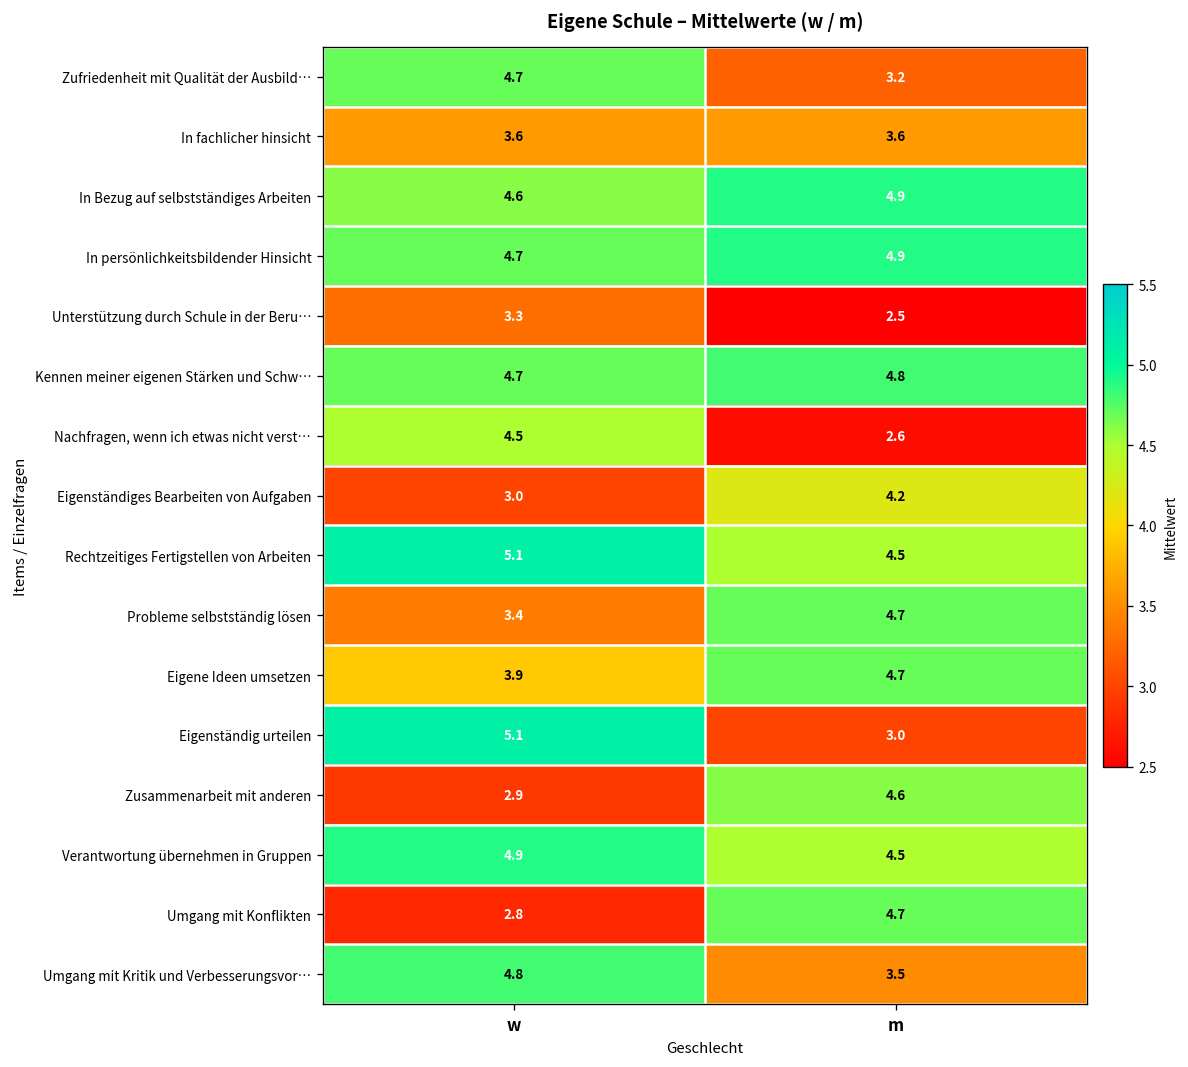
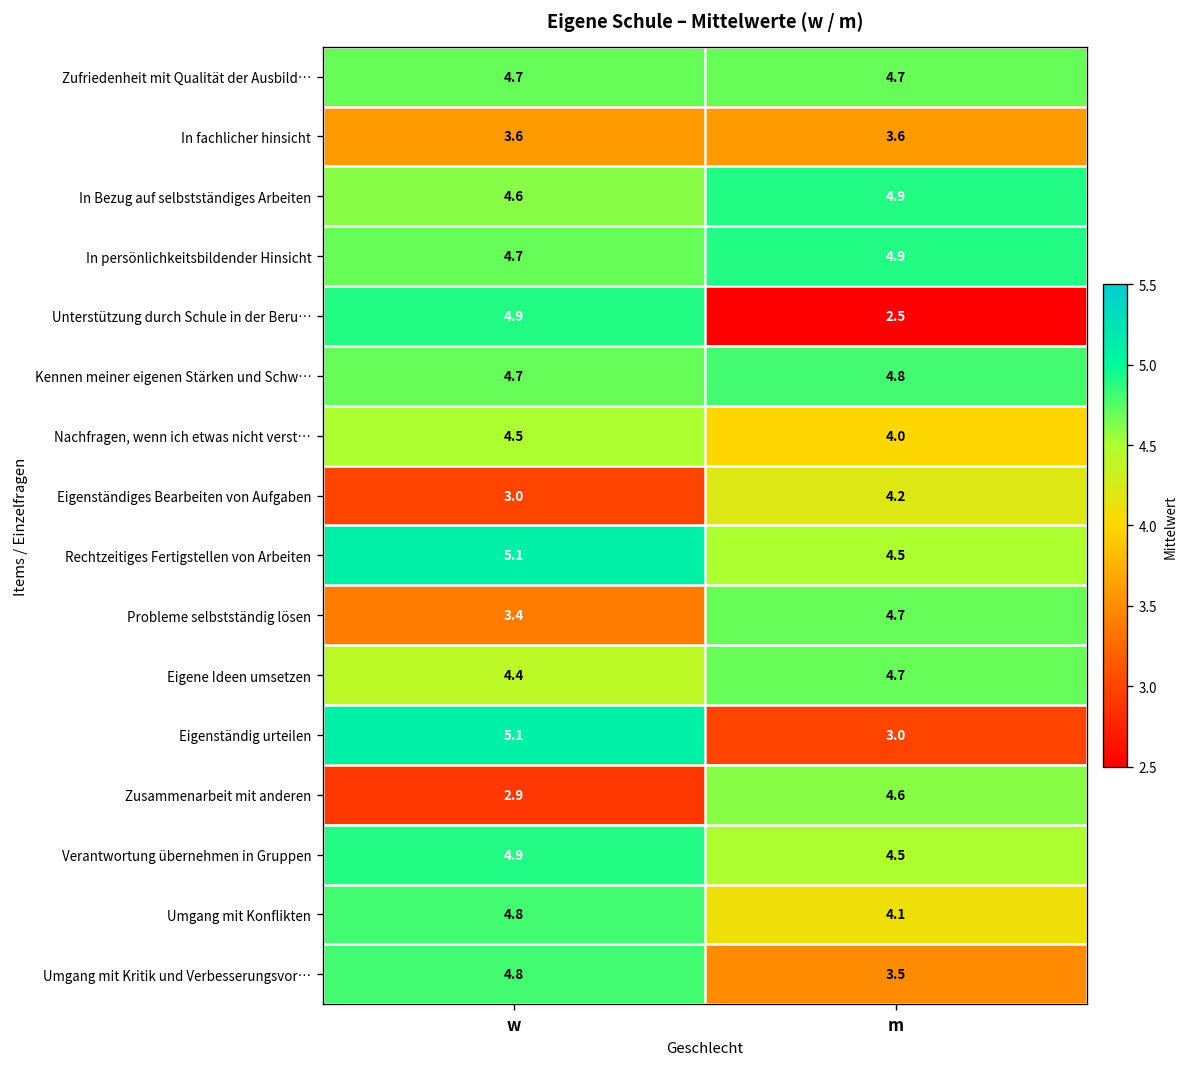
  {
    "Zufriedenheit mit Qualität der Ausbild…": {
      "w": 4.7,
-     "m": 3.2
+     "m": 4.7
    },
    "In fachlicher hinsicht": {
      "w": 3.6,
      "m": 3.6
    },
    "In Bezug auf selbstständiges Arbeiten": {
      "w": 4.6,
      "m": 4.9
    },
    "In persönlichkeitsbildender Hinsicht": {
      "w": 4.7,
      "m": 4.9
    },
    "Unterstützung durch Schule in der Beru…": {
-     "w": 3.3,
+     "w": 4.9,
      "m": 2.5
    },
    "Kennen meiner eigenen Stärken und Schw…": {
      "w": 4.7,
      "m": 4.8
    },
    "Nachfragen, wenn ich etwas nicht verst…": {
      "w": 4.5,
-     "m": 2.6
+     "m": 4.0
    },
    "Eigenständiges Bearbeiten von Aufgaben": {
      "w": 3.0,
      "m": 4.2
    },
    "Rechtzeitiges Fertigstellen von Arbeiten": {
      "w": 5.1,
      "m": 4.5
    },
    "Probleme selbstständig lösen": {
      "w": 3.4,
      "m": 4.7
    },
    "Eigene Ideen umsetzen": {
-     "w": 3.9,
+     "w": 4.4,
      "m": 4.7
    },
    "Eigenständig urteilen": {
      "w": 5.1,
      "m": 3.0
    },
    "Zusammenarbeit mit anderen": {
      "w": 2.9,
      "m": 4.6
    },
    "Verantwortung übernehmen in Gruppen": {
      "w": 4.9,
      "m": 4.5
    },
    "Umgang mit Konflikten": {
-     "w": 2.8,
-     "m": 4.7
+     "w": 4.8,
+     "m": 4.1
    },
    "Umgang mit Kritik und Verbesserungsvor…": {
      "w": 4.8,
      "m": 3.5
    }
  }
